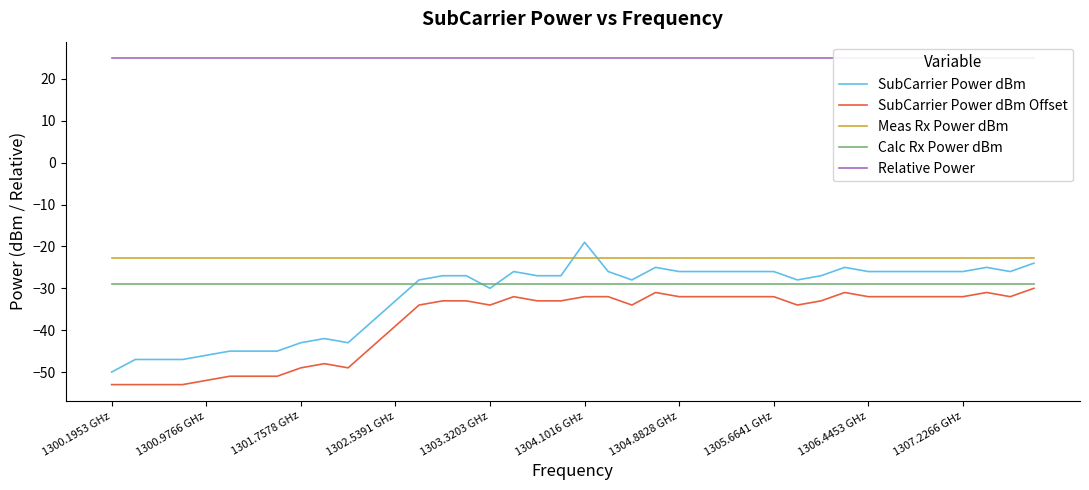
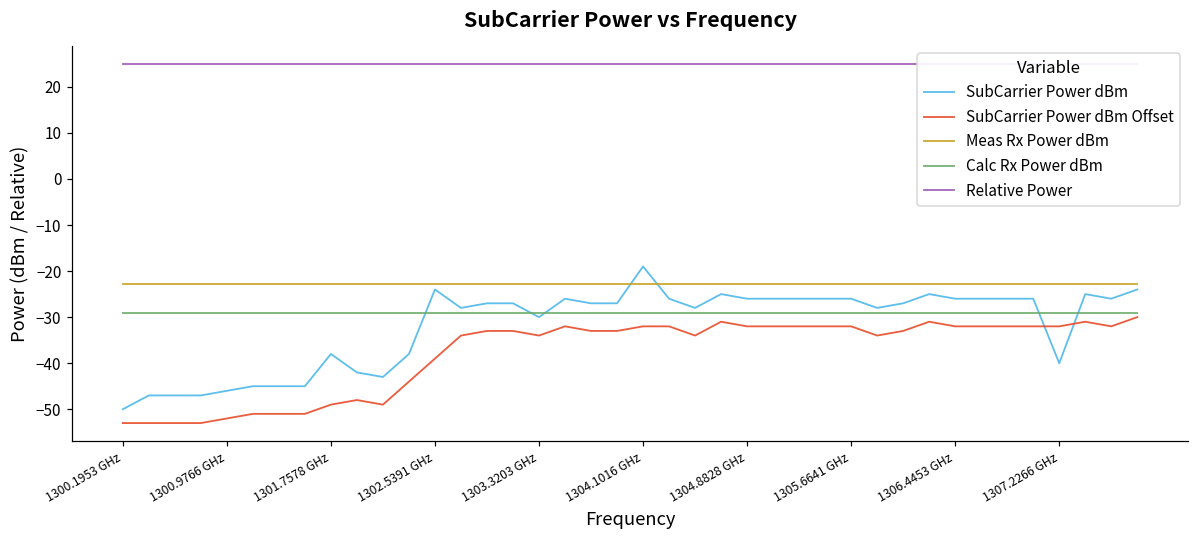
  {
    "SubCarrier Power dBm": {
      "1300.1953 GHz": -50,
      "1300.9766 GHz": -46,
-     "1301.7578 GHz": -43,
-     "1302.5391 GHz": -33,
+     "1301.7578 GHz": -38,
+     "1302.5391 GHz": -24,
      "1303.3203 GHz": -30,
      "1304.1016 GHz": -19,
      "1304.8828 GHz": -26,
      "1305.6641 GHz": -26,
      "1306.4453 GHz": -26,
-     "1307.2266 GHz": -26
+     "1307.2266 GHz": -40
    },
    "SubCarrier Power dBm Offset": {
      "1300.1953 GHz": -53,
      "1300.9766 GHz": -52,
      "1301.7578 GHz": -49,
      "1302.5391 GHz": -39,
      "1303.3203 GHz": -34,
      "1304.1016 GHz": -32,
      "1304.8828 GHz": -32,
      "1305.6641 GHz": -32,
      "1306.4453 GHz": -32,
      "1307.2266 GHz": -32
    },
    "Meas Rx Power dBm": {
      "1300.1953 GHz": -23,
      "1300.9766 GHz": -23,
      "1301.7578 GHz": -23,
      "1302.5391 GHz": -23,
      "1303.3203 GHz": -23,
      "1304.1016 GHz": -23,
      "1304.8828 GHz": -23,
      "1305.6641 GHz": -23,
      "1306.4453 GHz": -23,
      "1307.2266 GHz": -23
    },
    "Calc Rx Power dBm": {
      "1300.1953 GHz": -29,
      "1300.9766 GHz": -29,
      "1301.7578 GHz": -29,
      "1302.5391 GHz": -29,
      "1303.3203 GHz": -29,
      "1304.1016 GHz": -29,
      "1304.8828 GHz": -29,
      "1305.6641 GHz": -29,
      "1306.4453 GHz": -29,
      "1307.2266 GHz": -29
    },
    "Relative Power": {
      "1300.1953 GHz": 25,
      "1300.9766 GHz": 25,
      "1301.7578 GHz": 25,
      "1302.5391 GHz": 25,
      "1303.3203 GHz": 25,
      "1304.1016 GHz": 25,
      "1304.8828 GHz": 25,
      "1305.6641 GHz": 25
    }
  }
